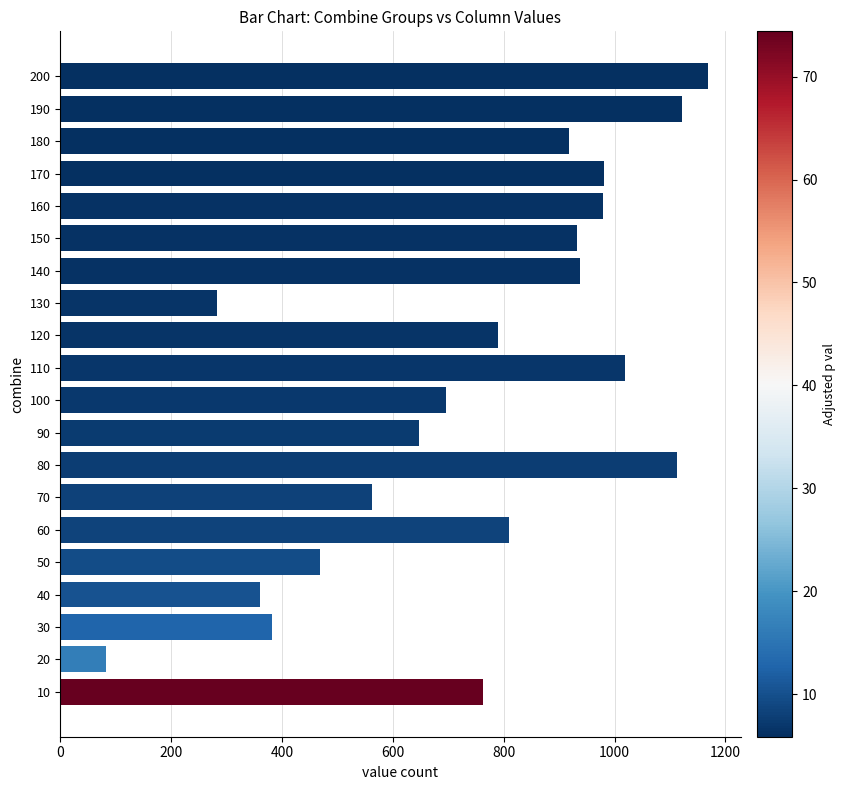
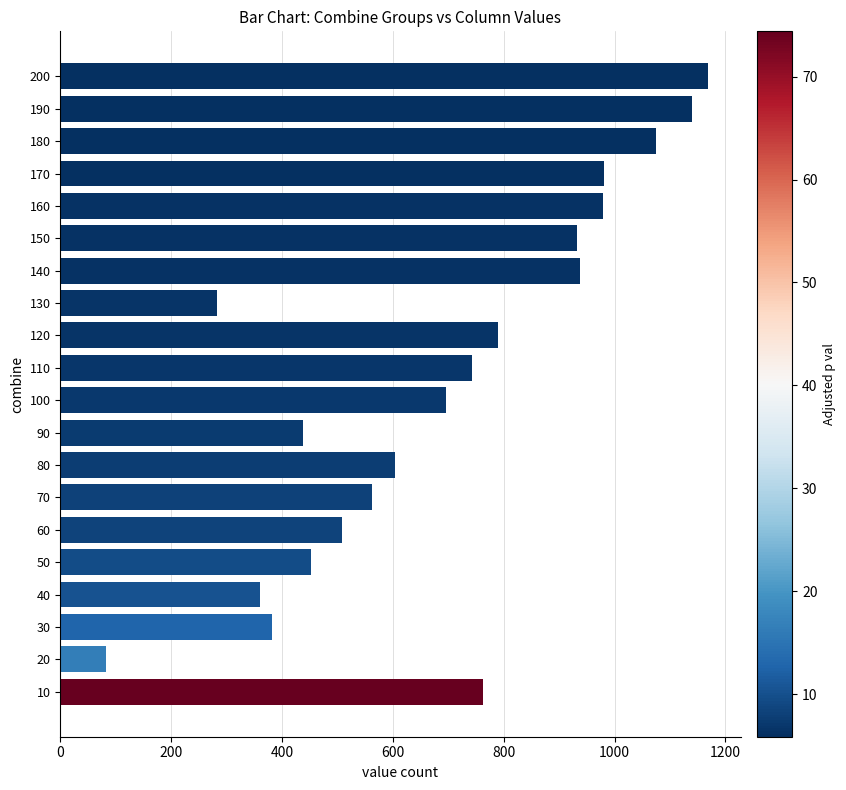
  {
    "200": 1170,
-   "190": 1120,
-   "180": 920,
+   "190": 1140,
+   "180": 1080,
    "170": 980,
    "160": 980,
    "150": 930,
    "140": 940,
    "130": 280,
    "120": 790,
-   "110": 1020,
+   "110": 740,
    "100": 700,
-   "90": 650,
-   "80": 1110,
+   "90": 440,
+   "80": 600,
    "70": 560,
-   "60": 810,
-   "50": 470,
+   "60": 510,
+   "50": 450,
    "40": 360,
    "30": 380,
    "20": 80,
    "10": 760
  }
